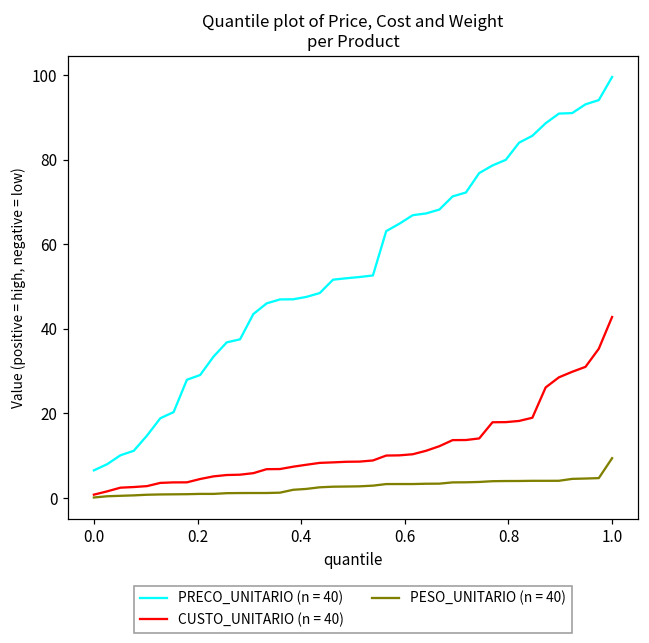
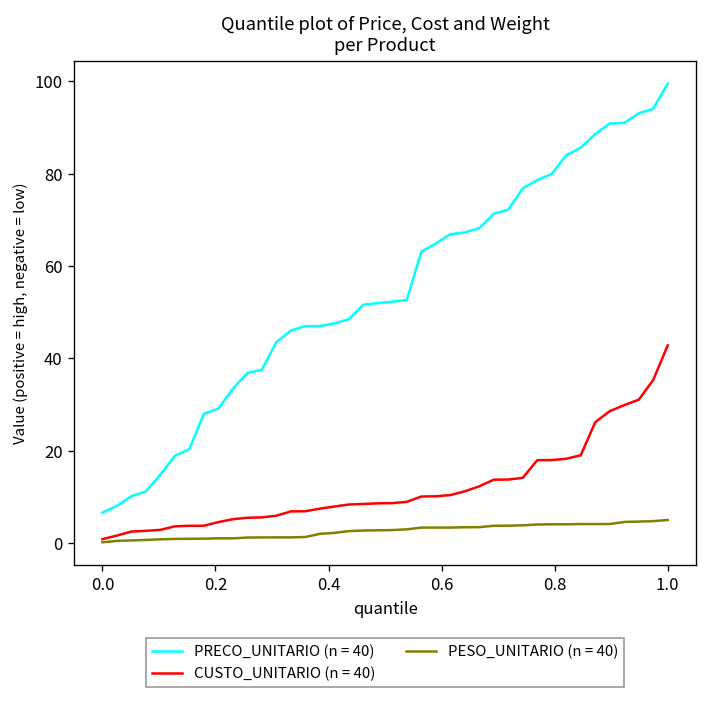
  {
    "PRECO_UNITARIO (n = 40)": {
      "0.0": 7,
      "1.0": 100
    },
    "CUSTO_UNITARIO (n = 40)": {
      "0.0": 1,
      "1.0": 43
    },
    "PESO_UNITARIO (n = 40)": {
      "0.0": 0,
-     "1.0": 9
+     "1.0": 5
    }
  }
